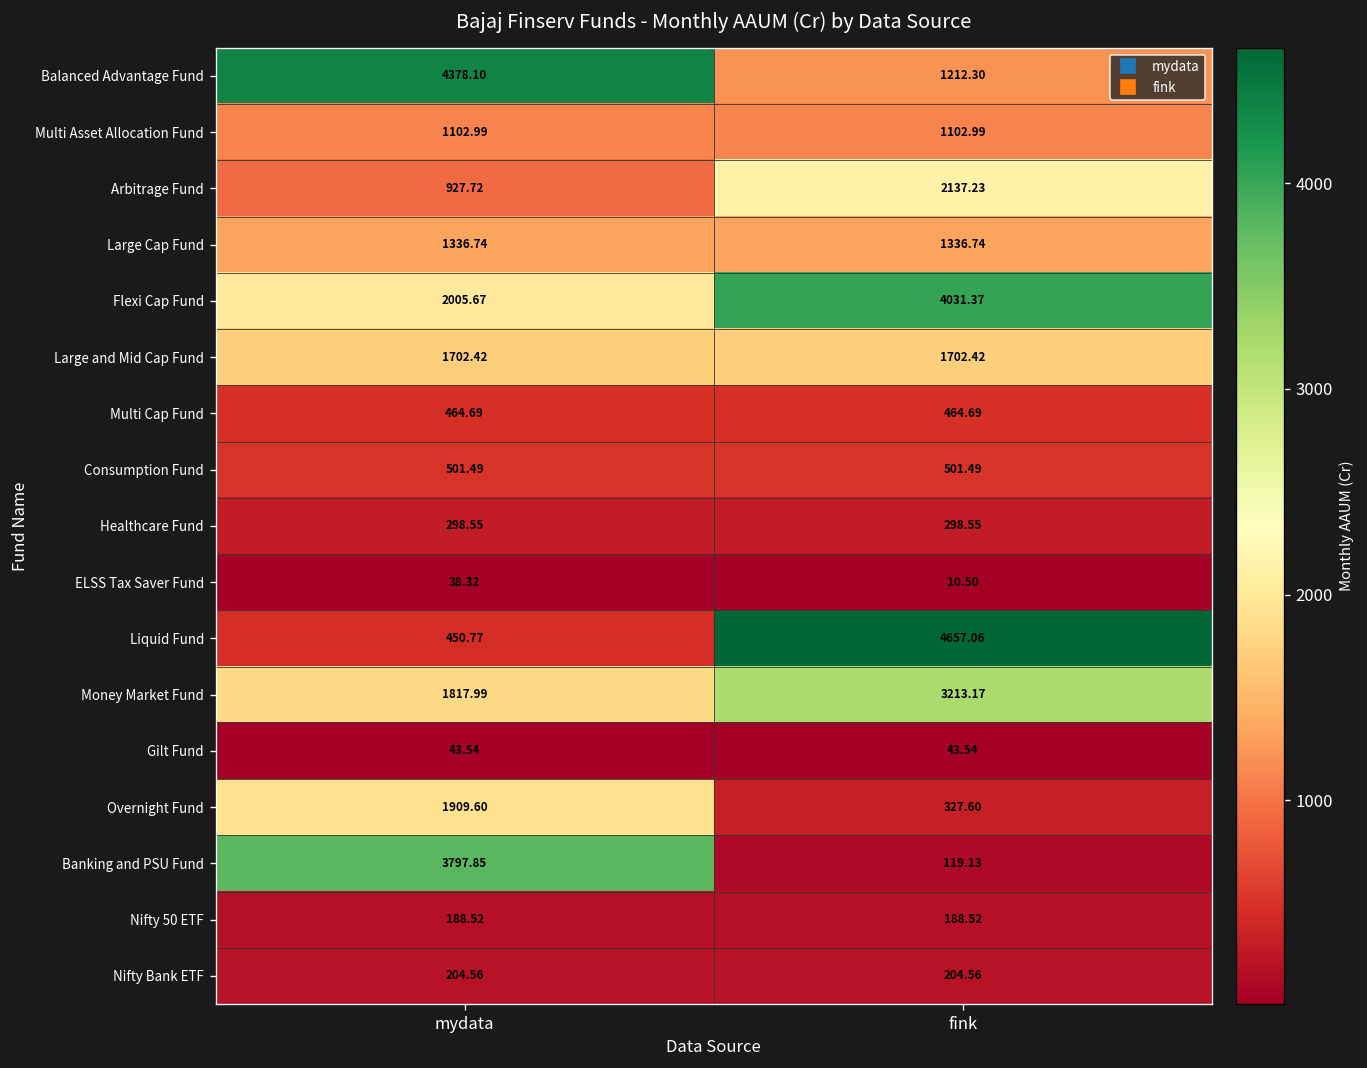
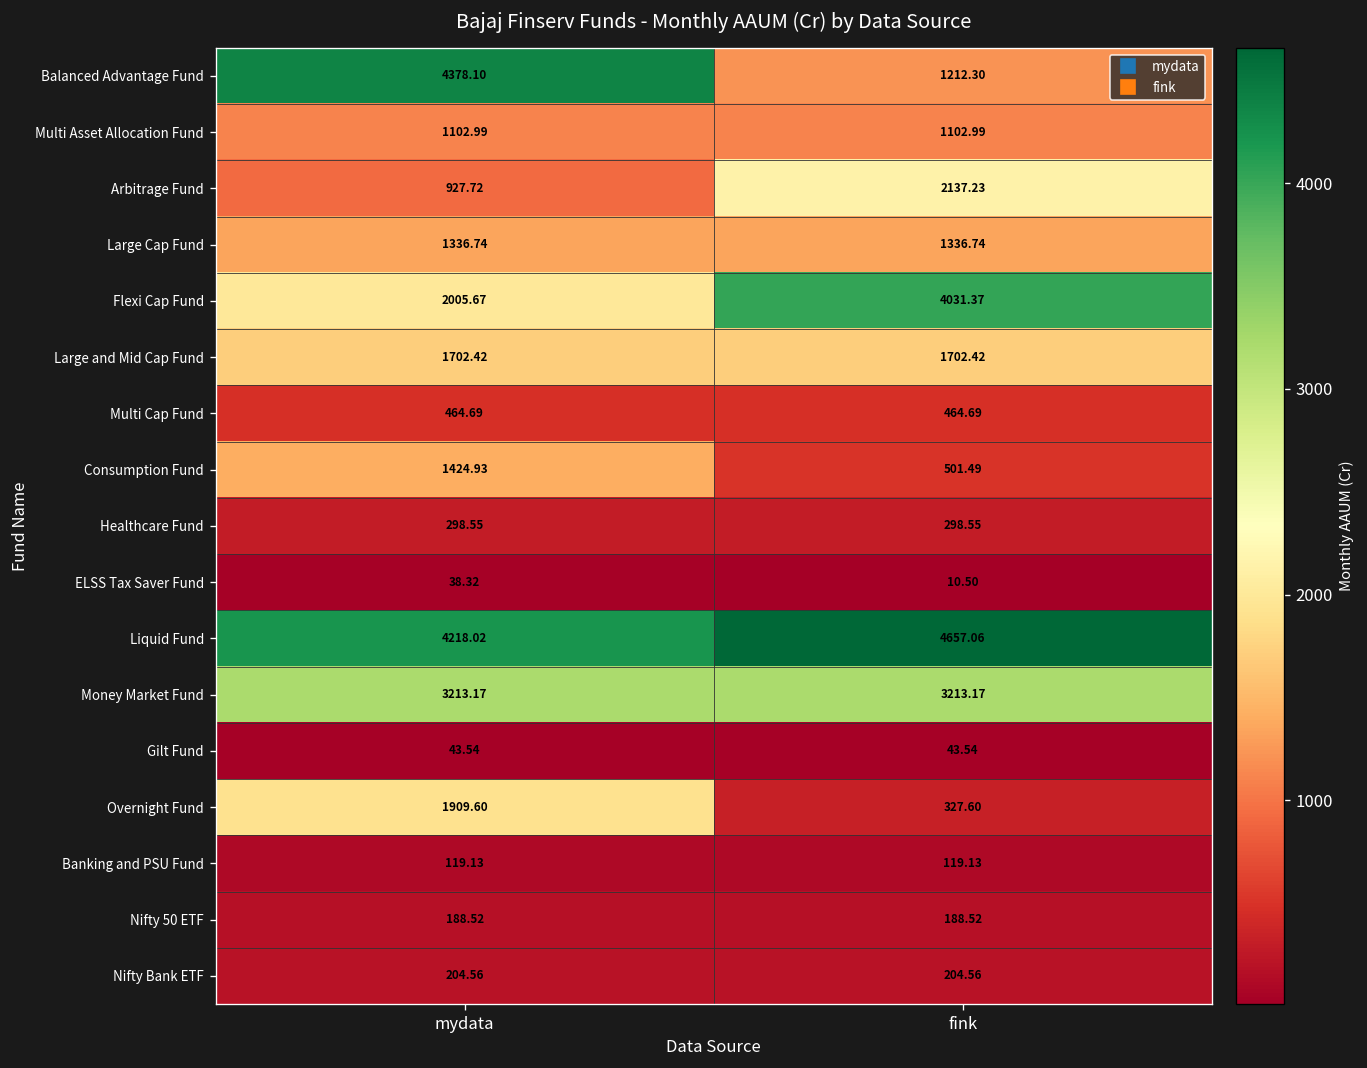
  {
    "Balanced Advantage Fund": {
      "mydata": 4378.10,
      "fink": 1212.30
    },
    "Multi Asset Allocation Fund": {
      "mydata": 1102.99,
      "fink": 1102.99
    },
    "Arbitrage Fund": {
      "mydata": 927.72,
      "fink": 2137.23
    },
    "Large Cap Fund": {
      "mydata": 1336.74,
      "fink": 1336.74
    },
    "Flexi Cap Fund": {
      "mydata": 2005.67,
      "fink": 4031.37
    },
    "Large and Mid Cap Fund": {
      "mydata": 1702.42,
      "fink": 1702.42
    },
    "Multi Cap Fund": {
      "mydata": 464.69,
      "fink": 464.69
    },
    "Consumption Fund": {
-     "mydata": 501.49,
+     "mydata": 1424.93,
      "fink": 501.49
    },
    "Healthcare Fund": {
      "mydata": 298.55,
      "fink": 298.55
    },
    "ELSS Tax Saver Fund": {
      "mydata": 38.32,
      "fink": 10.50
    },
    "Liquid Fund": {
-     "mydata": 450.77,
+     "mydata": 4218.02,
      "fink": 4657.06
    },
    "Money Market Fund": {
-     "mydata": 1817.99,
+     "mydata": 3213.17,
      "fink": 3213.17
    },
    "Gilt Fund": {
      "mydata": 43.54,
      "fink": 43.54
    },
    "Overnight Fund": {
      "mydata": 1909.60,
      "fink": 327.60
    },
    "Banking and PSU Fund": {
-     "mydata": 3797.85,
+     "mydata": 119.13,
      "fink": 119.13
    },
    "Nifty 50 ETF": {
      "mydata": 188.52,
      "fink": 188.52
    },
    "Nifty Bank ETF": {
      "mydata": 204.56,
      "fink": 204.56
    }
  }
